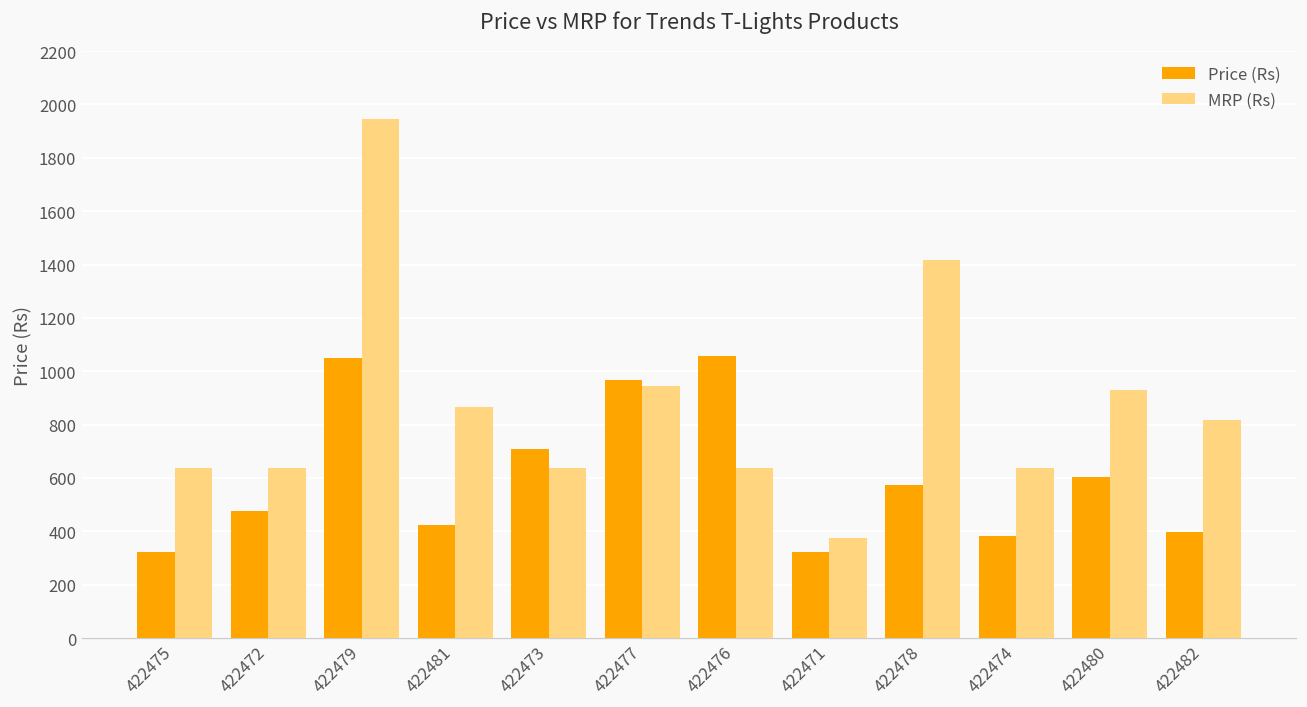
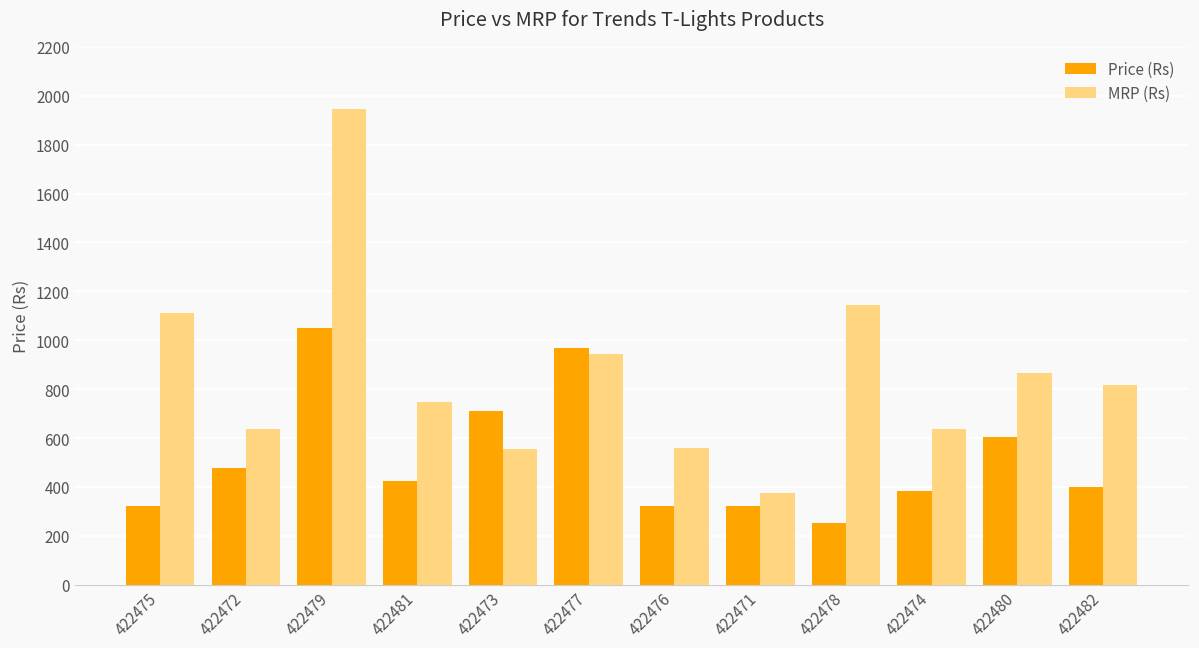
  {
    "Price (Rs)": {
      "422475": 320,
      "422472": 480,
      "422479": 1050,
      "422481": 420,
      "422473": 710,
      "422477": 970,
-     "422476": 1060,
+     "422476": 320,
      "422471": 320,
-     "422478": 570,
+     "422478": 250,
      "422474": 380,
      "422480": 600,
      "422482": 400
    },
    "MRP (Rs)": {
-     "422475": 640,
+     "422475": 1110,
      "422472": 640,
      "422479": 1940,
-     "422481": 870,
-     "422473": 640,
+     "422481": 750,
+     "422473": 550,
      "422477": 940,
-     "422476": 640,
+     "422476": 560,
      "422471": 380,
-     "422478": 1420,
+     "422478": 1140,
      "422474": 640,
-     "422480": 930,
+     "422480": 870,
      "422482": 820
    }
  }
